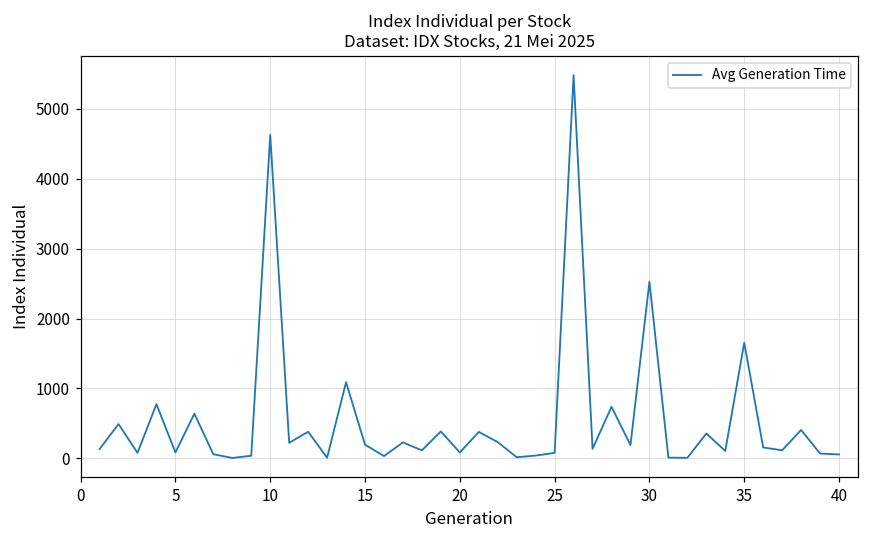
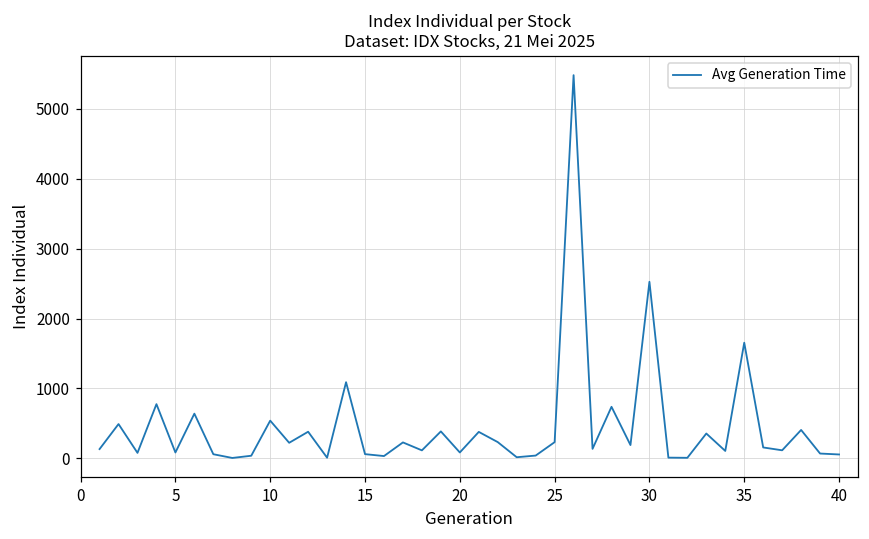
  {
    "5": 100,
-   "10": 4600,
-   "15": 200,
+   "10": 500,
+   "15": 100,
    "20": 100,
-   "25": 100,
+   "25": 200,
    "30": 2500,
    "35": 1700,
    "40": 100
  }
